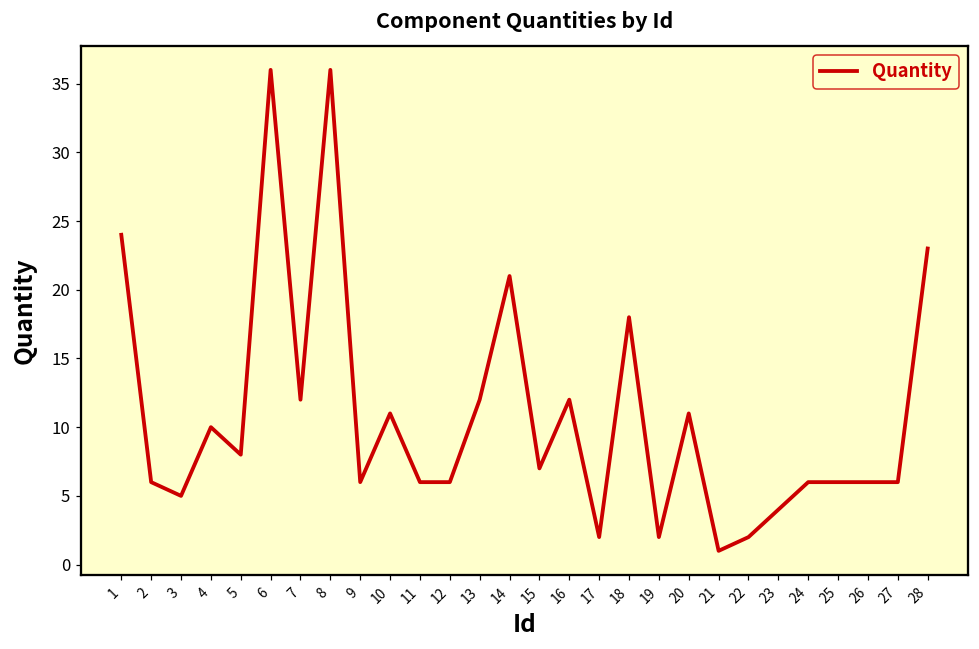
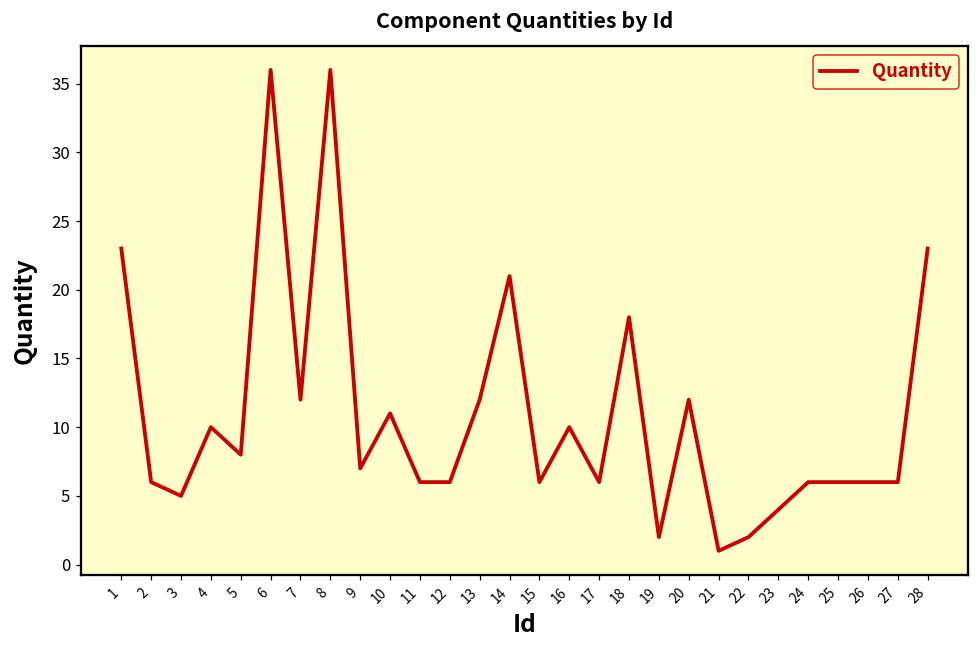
  {
-   "1": 24,
+   "1": 23,
    "2": 6,
    "3": 5,
    "4": 10,
    "5": 8,
    "6": 36,
    "7": 12,
    "8": 36,
-   "9": 6,
+   "9": 7,
    "10": 11,
    "11": 6,
    "12": 6,
    "13": 12,
    "14": 21,
-   "15": 7,
-   "16": 12,
-   "17": 2,
+   "15": 6,
+   "16": 10,
+   "17": 6,
    "18": 18,
    "19": 2,
-   "20": 11,
+   "20": 12,
    "21": 1,
    "22": 2,
    "23": 4,
    "24": 6,
    "25": 6,
    "26": 6,
    "27": 6,
    "28": 23
  }
